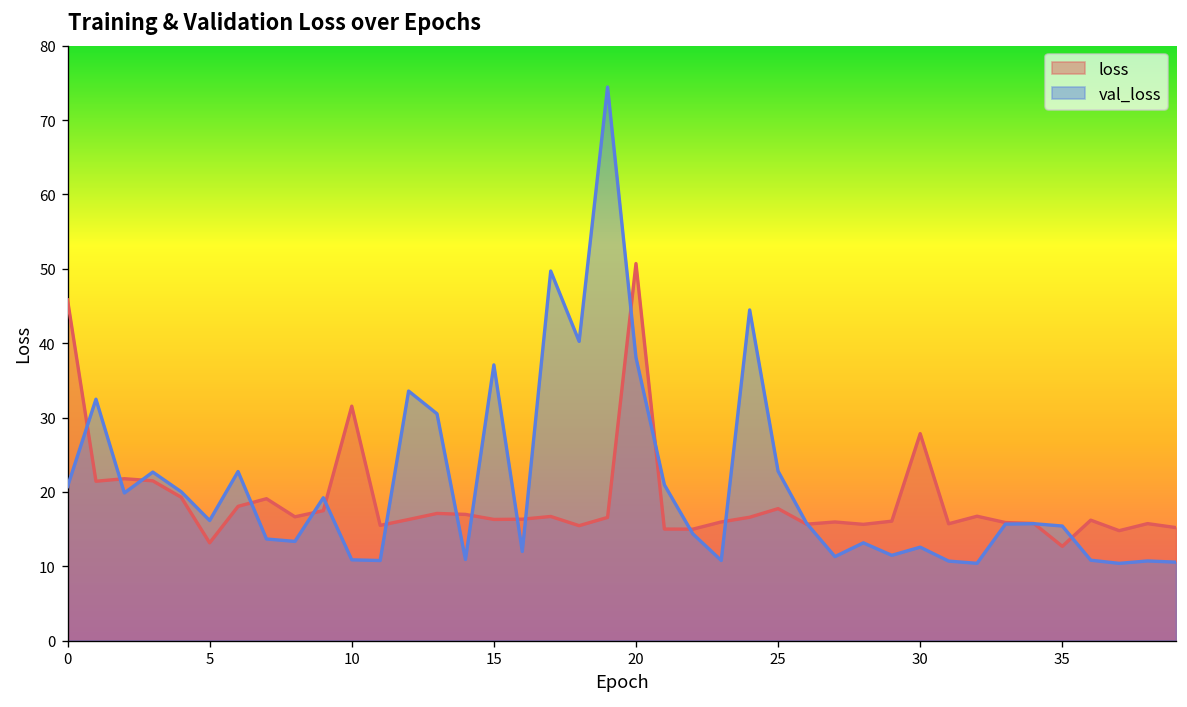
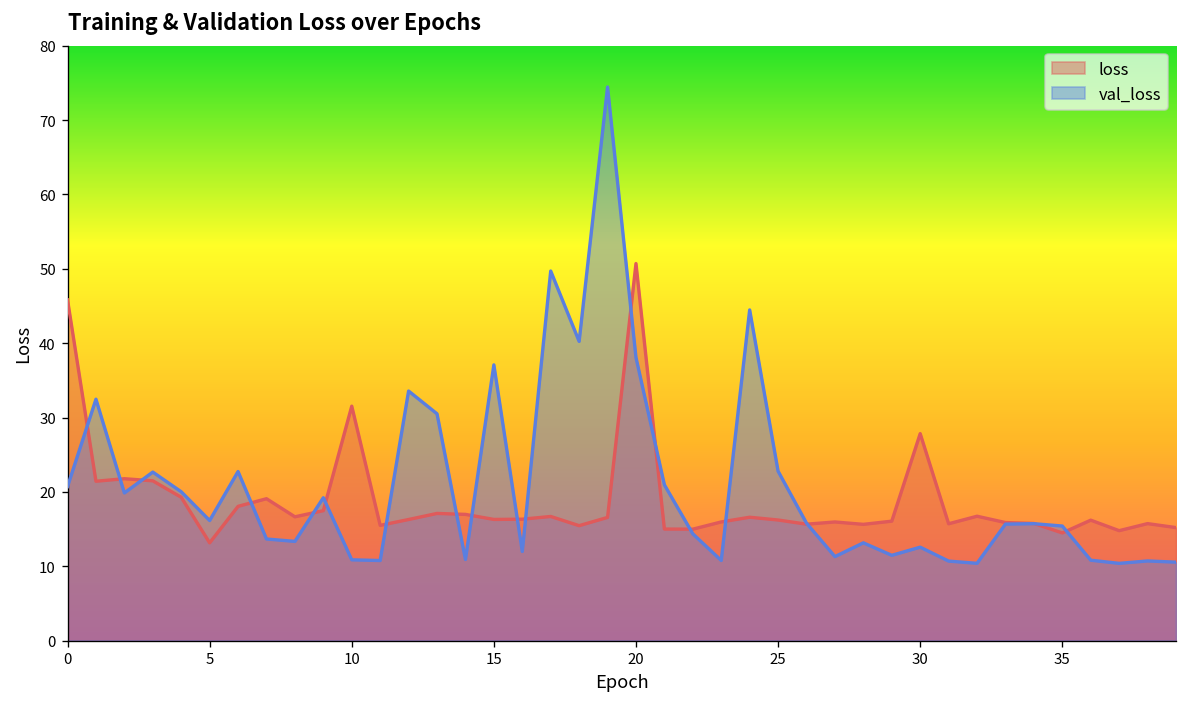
  {
    "loss": {
      "0": 46,
      "5": 13,
      "10": 32,
      "15": 16,
      "20": 51,
-     "25": 18,
+     "25": 16,
      "30": 28,
-     "35": 13
+     "35": 14
    },
    "val_loss": {
      "0": 21,
      "5": 16,
      "10": 11,
      "15": 37,
      "20": 38,
      "25": 23,
      "30": 13,
      "35": 15
    }
  }
